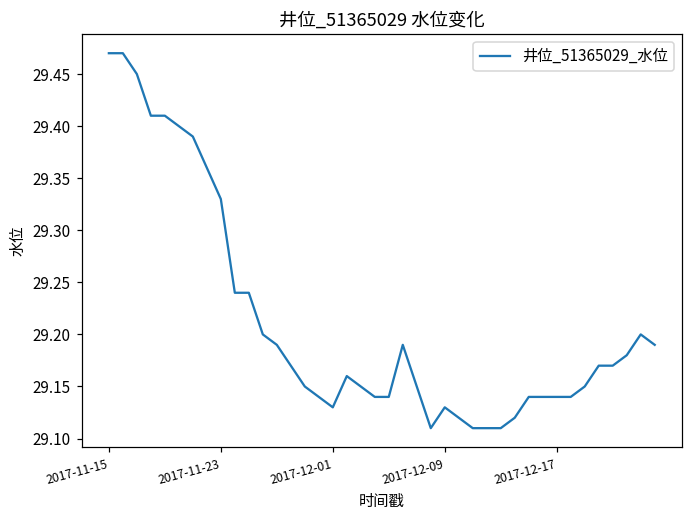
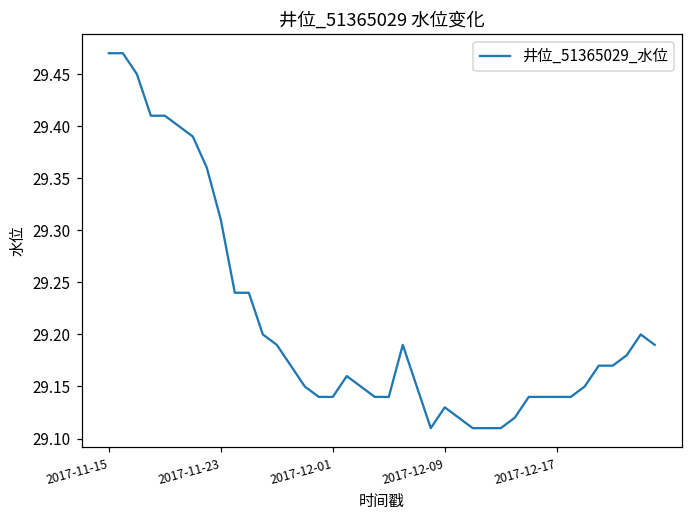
  {
    "2017-11-15": 29.47,
-   "2017-11-23": 29.33,
-   "2017-12-01": 29.13,
+   "2017-11-23": 29.31,
+   "2017-12-01": 29.14,
    "2017-12-09": 29.13,
    "2017-12-17": 29.14
  }
